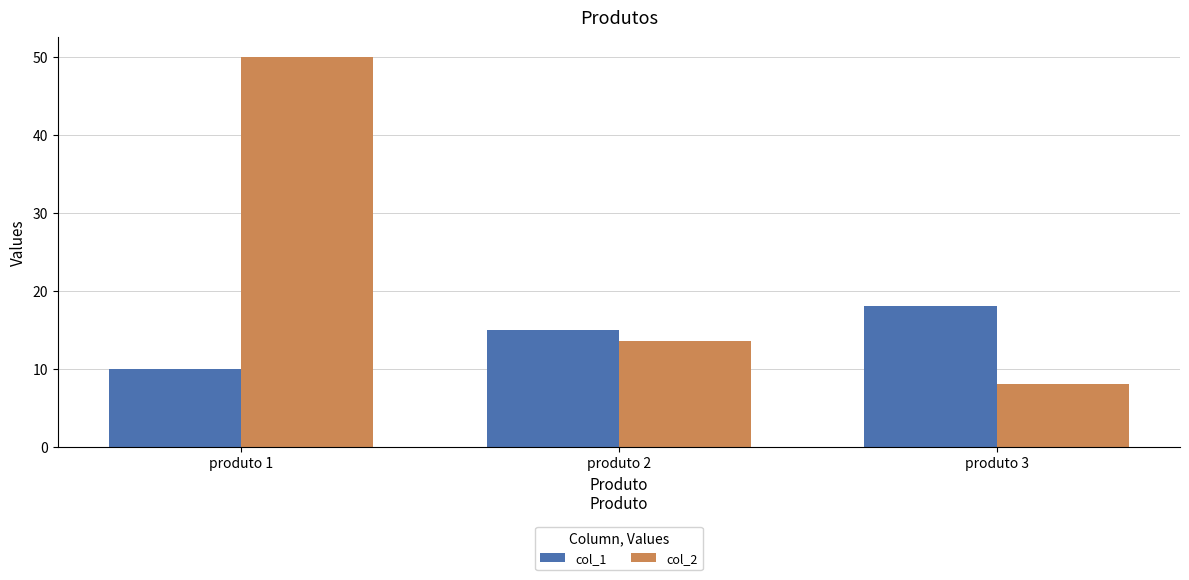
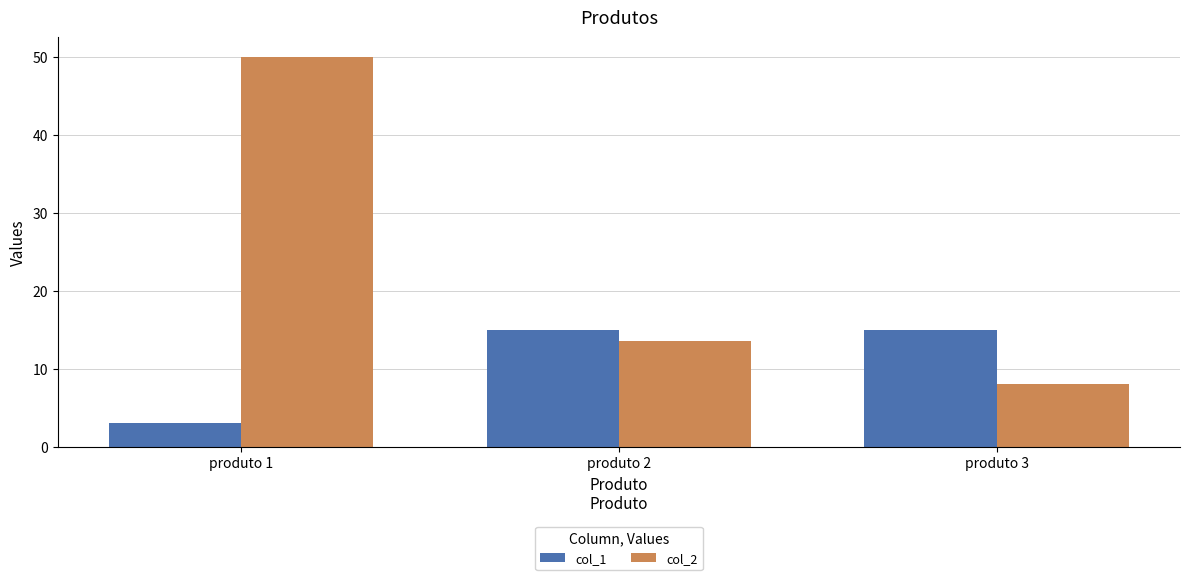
  {
    "col_1": {
-     "produto 1": 10,
+     "produto 1": 3,
      "produto 2": 15,
-     "produto 3": 18
+     "produto 3": 15
    },
    "col_2": {
      "produto 1": 50,
      "produto 2": 14,
      "produto 3": 8
    }
  }
